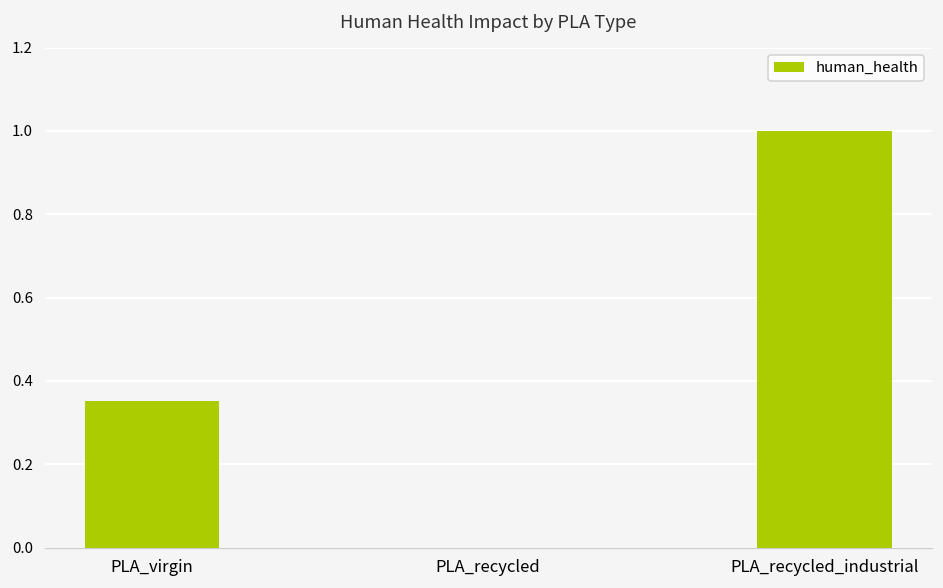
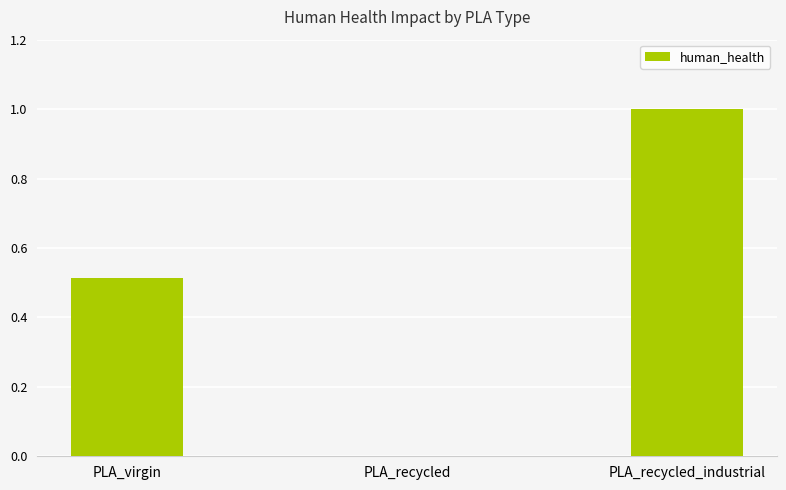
  {
-   "PLA_virgin": 0.35,
+   "PLA_virgin": 0.51,
    "PLA_recycled": 0.00,
    "PLA_recycled_industrial": 1.00
  }
